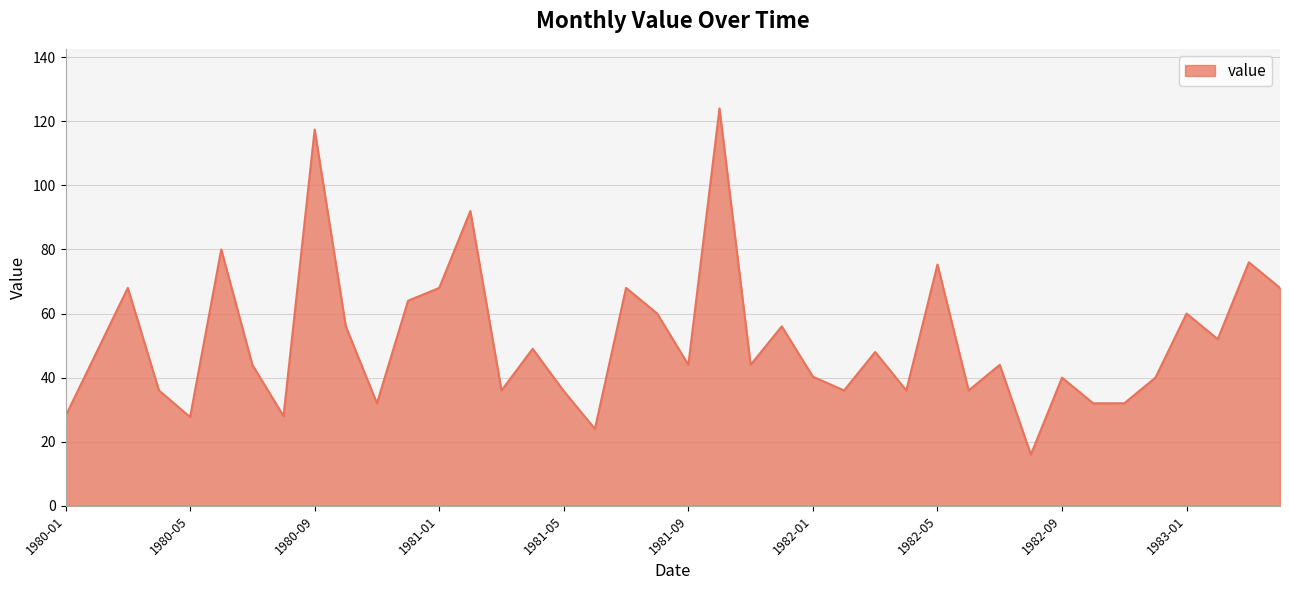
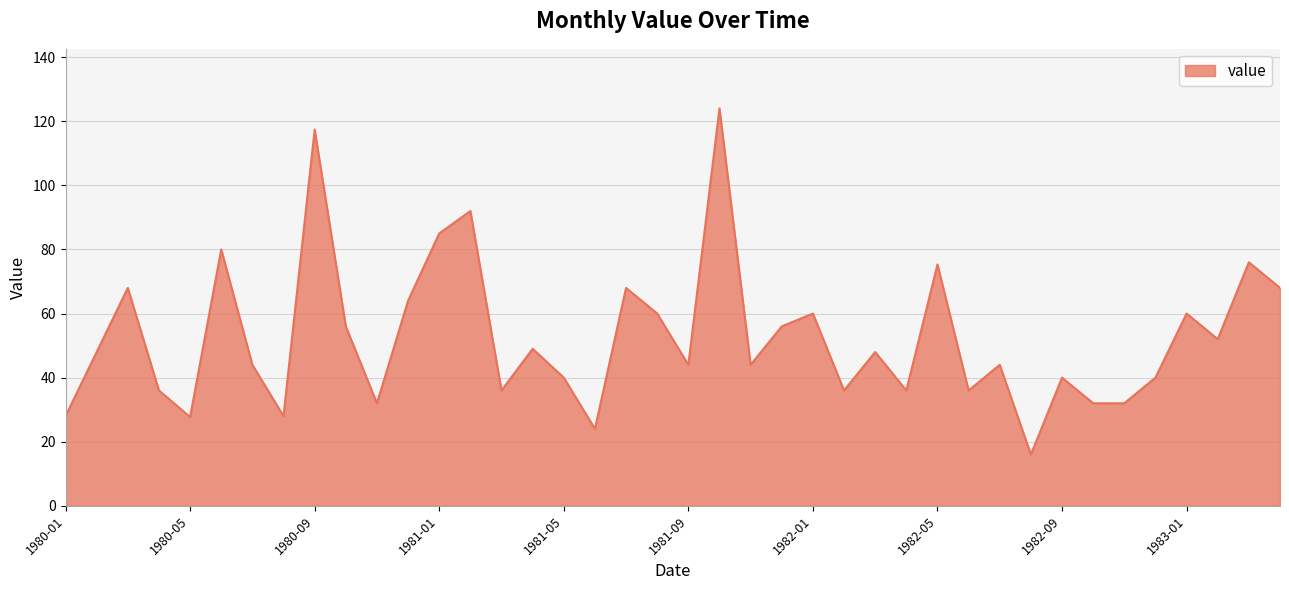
  {
    "1980-01": 28,
    "1980-05": 28,
    "1980-09": 117,
-   "1981-01": 68,
-   "1981-05": 36,
+   "1981-01": 85,
+   "1981-05": 40,
    "1981-09": 44,
-   "1982-01": 40,
+   "1982-01": 60,
    "1982-05": 75,
    "1982-09": 40,
    "1983-01": 60
  }
